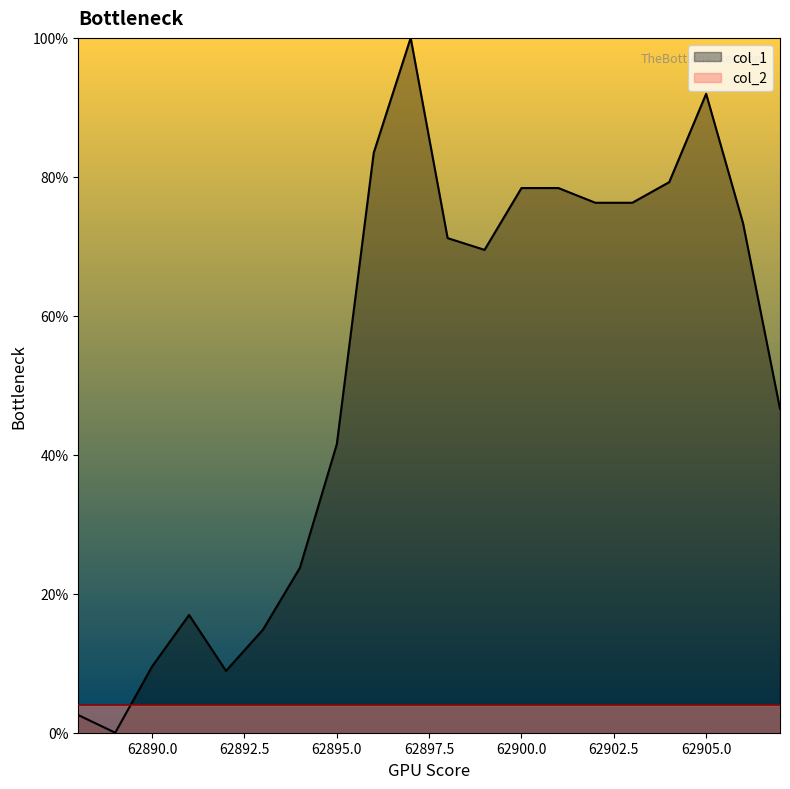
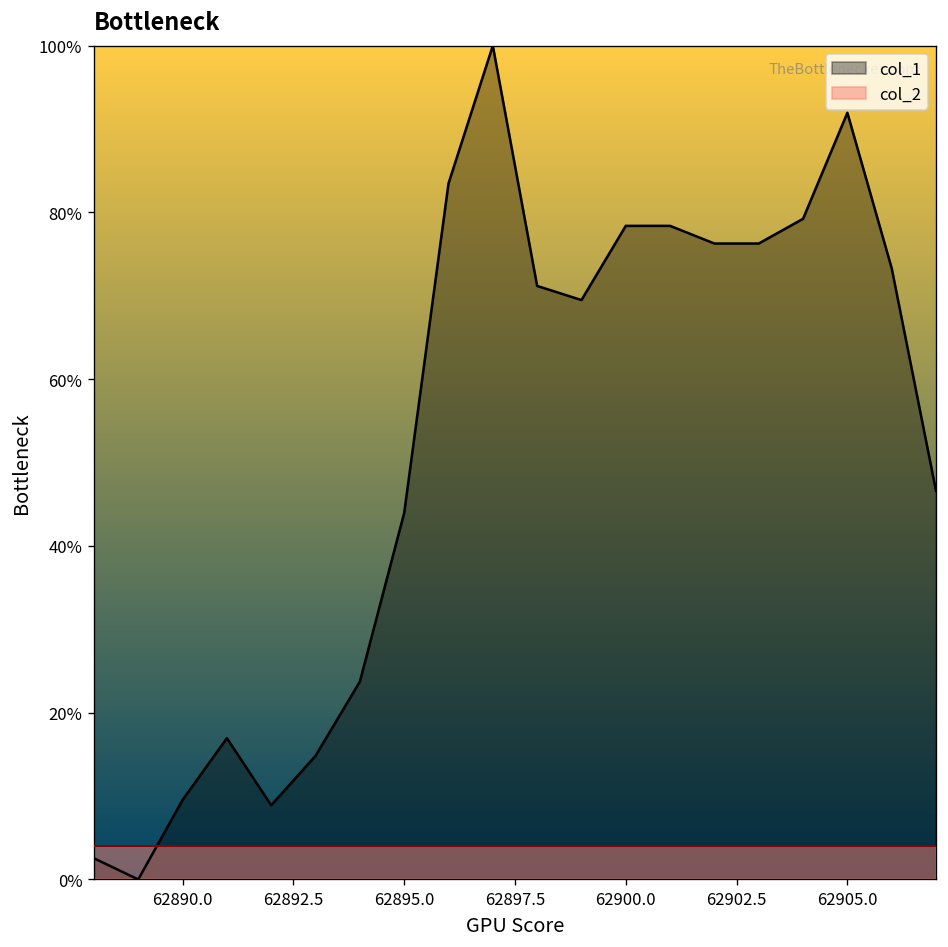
  {
    "col_1": {
      "62890.0": "10%",
-     "62895.0": "42%",
+     "62895.0": "44%",
      "62900.0": "78%",
      "62905.0": "92%"
    },
    "col_2": {
      "62890.0": "4%",
      "62895.0": "4%",
      "62900.0": "4%",
      "62905.0": "4%"
    }
  }
